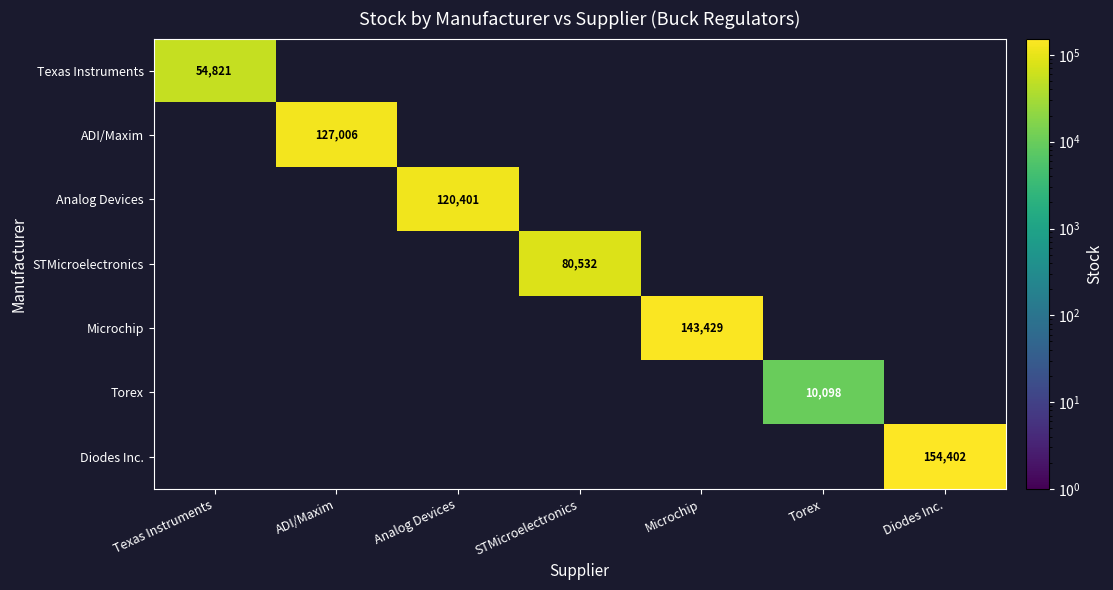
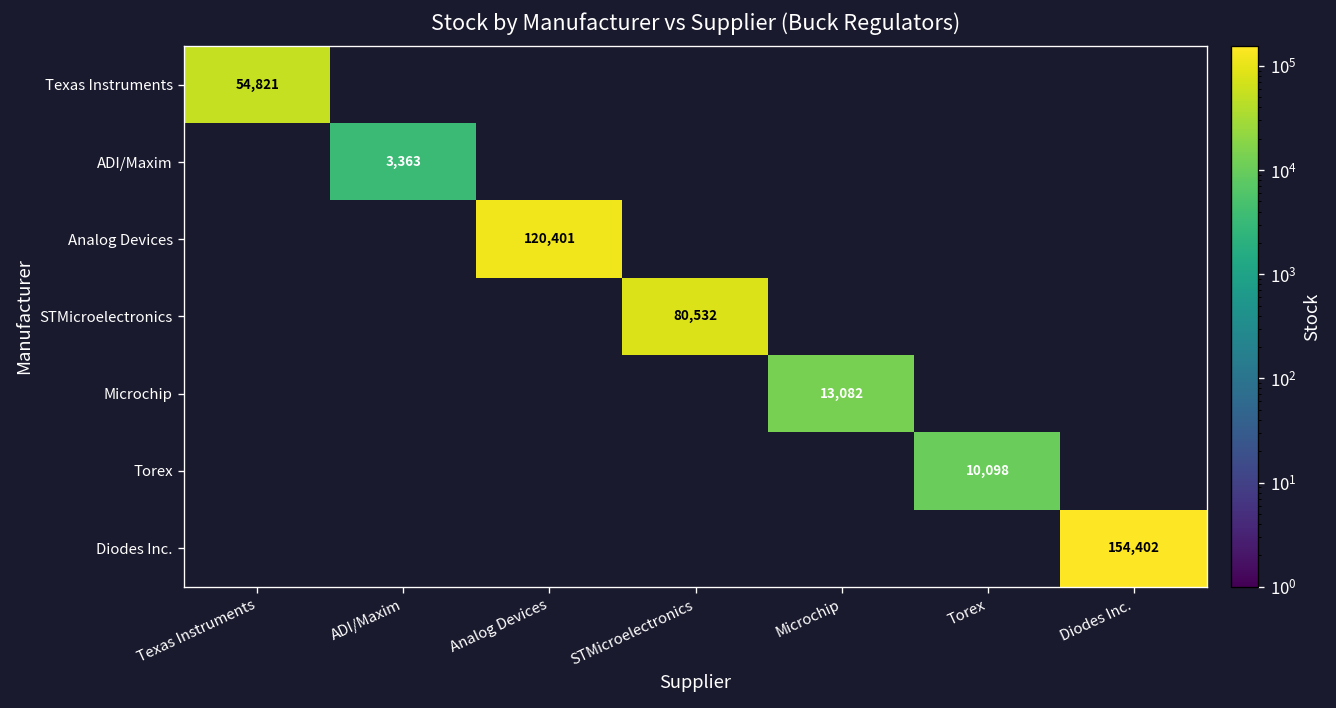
  {
    "Texas Instruments": {
      "Texas Instruments": "54,821"
    },
    "ADI/Maxim": {
-     "ADI/Maxim": "127,006"
+     "ADI/Maxim": "3,363"
    },
    "Analog Devices": {
      "Analog Devices": "120,401"
    },
    "STMicroelectronics": {
      "STMicroelectronics": "80,532"
    },
    "Microchip": {
-     "Microchip": "143,429"
+     "Microchip": "13,082"
    },
    "Torex": {
      "Torex": "10,098"
    },
    "Diodes Inc.": {
      "Diodes Inc.": "154,402"
    }
  }
